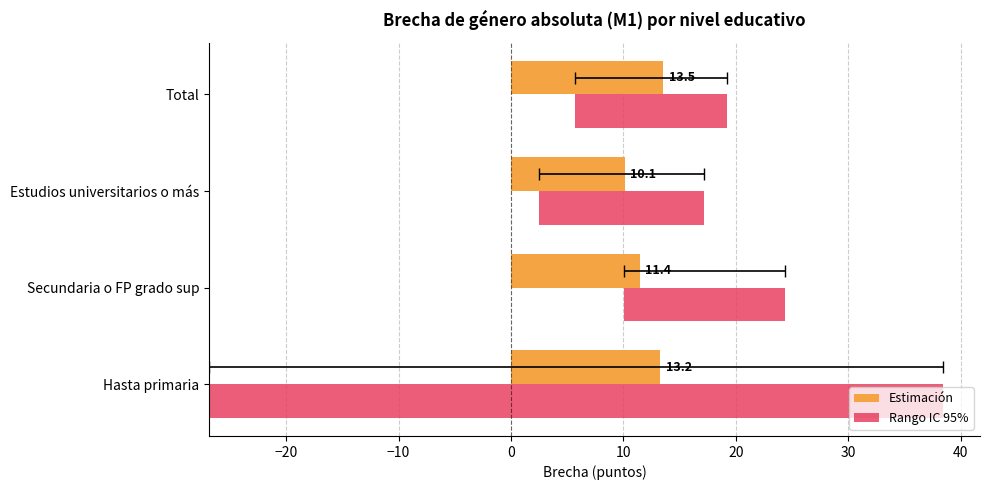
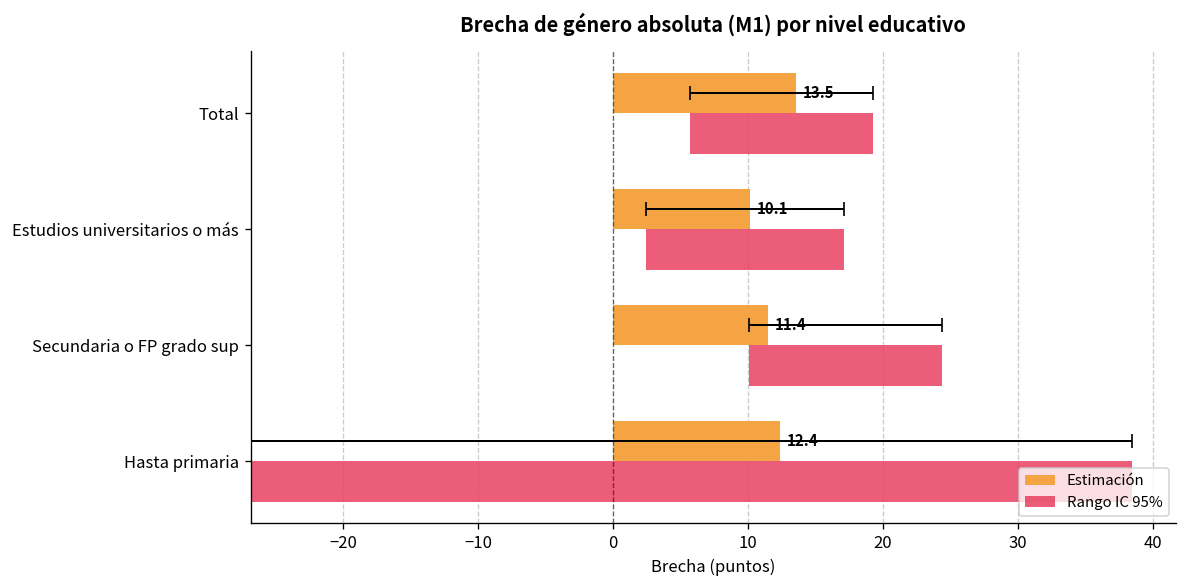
  {
    "Estimación": {
      "Total": 13.5,
      "Estudios universitarios o más": 10.1,
      "Secundaria o FP grado sup": 11.4,
-     "Hasta primaria": 13.2
+     "Hasta primaria": 12.4
    }
  }
